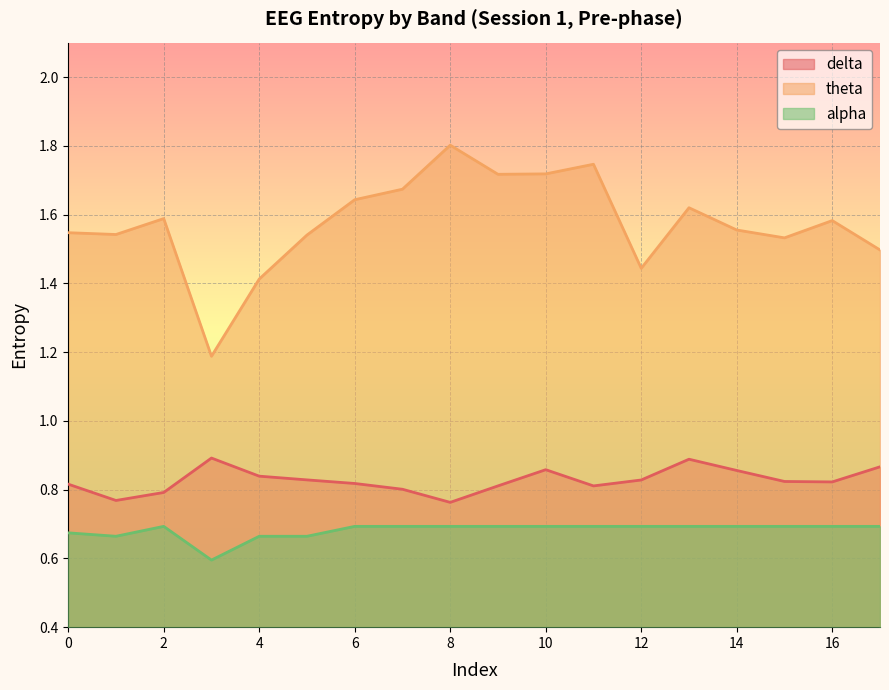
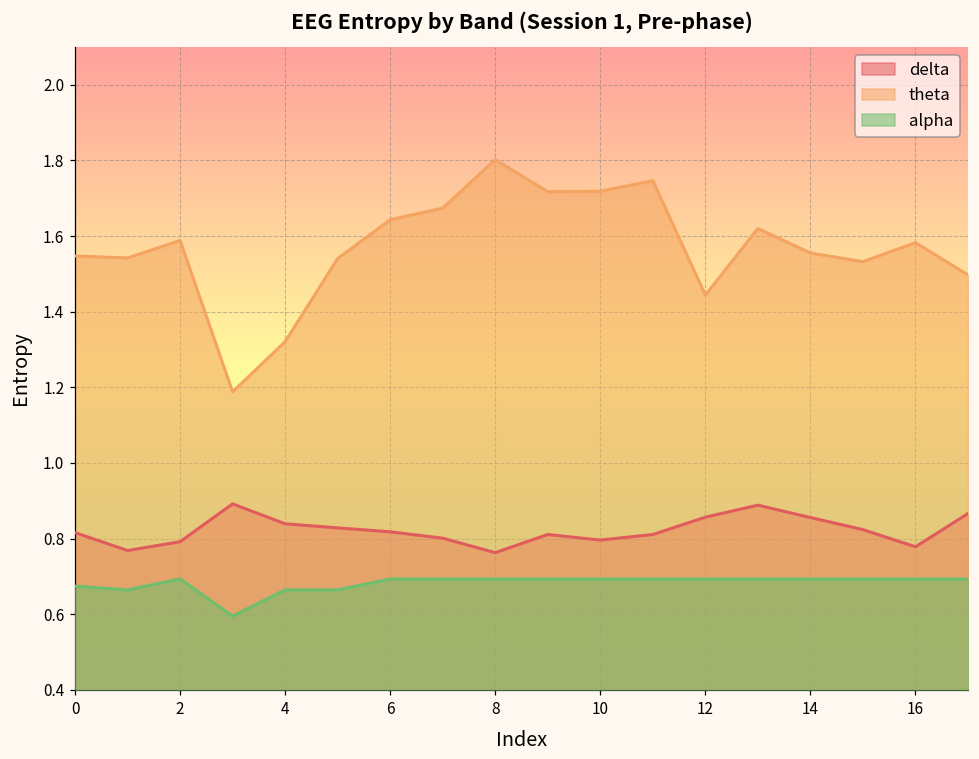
  {
    "delta": {
      "0": 0.82,
      "2": 0.79,
      "4": 0.84,
      "6": 0.82,
      "8": 0.76,
-     "10": 0.86,
-     "12": 0.83,
+     "10": 0.80,
+     "12": 0.86,
      "14": 0.86,
-     "16": 0.82
+     "16": 0.78
    },
    "theta": {
      "0": 1.55,
      "2": 1.59,
-     "4": 1.41,
+     "4": 1.32,
      "6": 1.64,
      "8": 1.80,
      "10": 1.72,
      "12": 1.44,
      "14": 1.56,
      "16": 1.58
    },
    "alpha": {
      "0": 0.67,
      "2": 0.69,
      "4": 0.66,
      "6": 0.69,
      "8": 0.69,
      "10": 0.69,
      "12": 0.69,
      "14": 0.69,
      "16": 0.69
    }
  }
